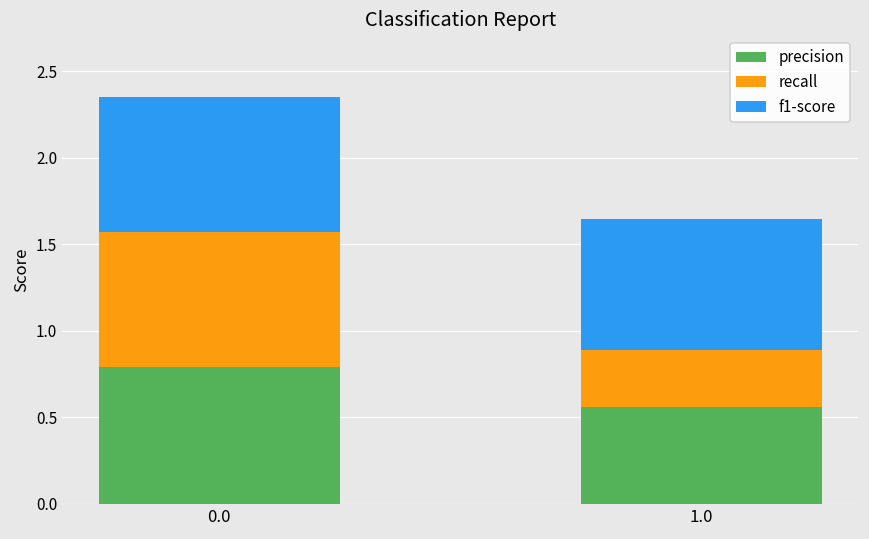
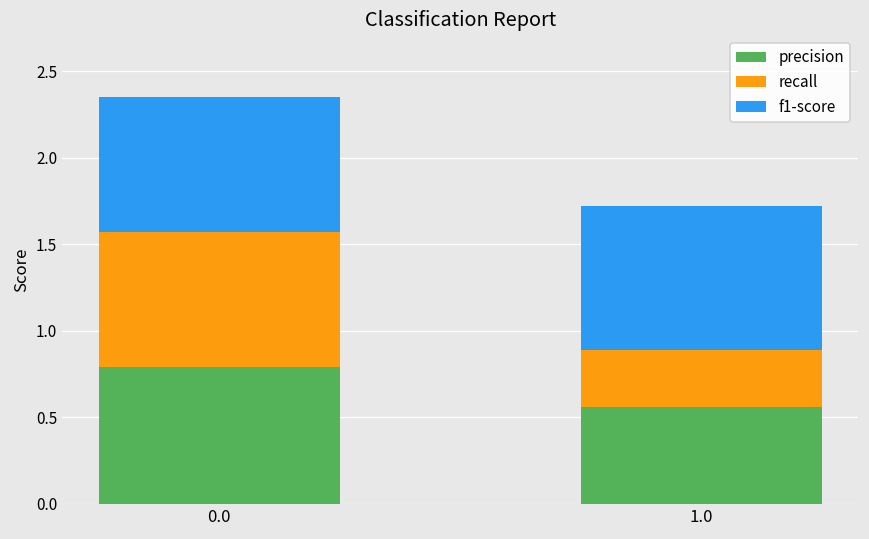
  {
    "precision": {
      "0.0": 0.79,
      "1.0": 0.56
    },
    "recall": {
      "0.0": 0.78,
      "1.0": 0.33
    },
    "f1-score": {
      "0.0": 0.78,
-     "1.0": 0.76
+     "1.0": 0.83
    }
  }
